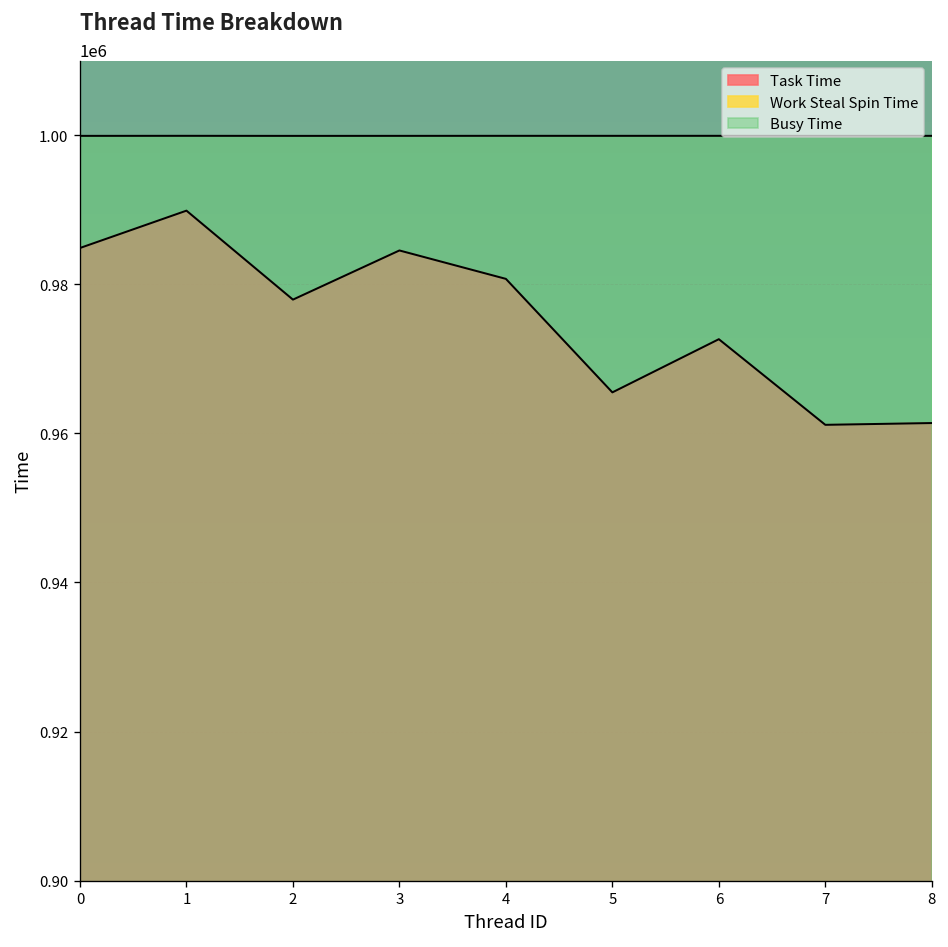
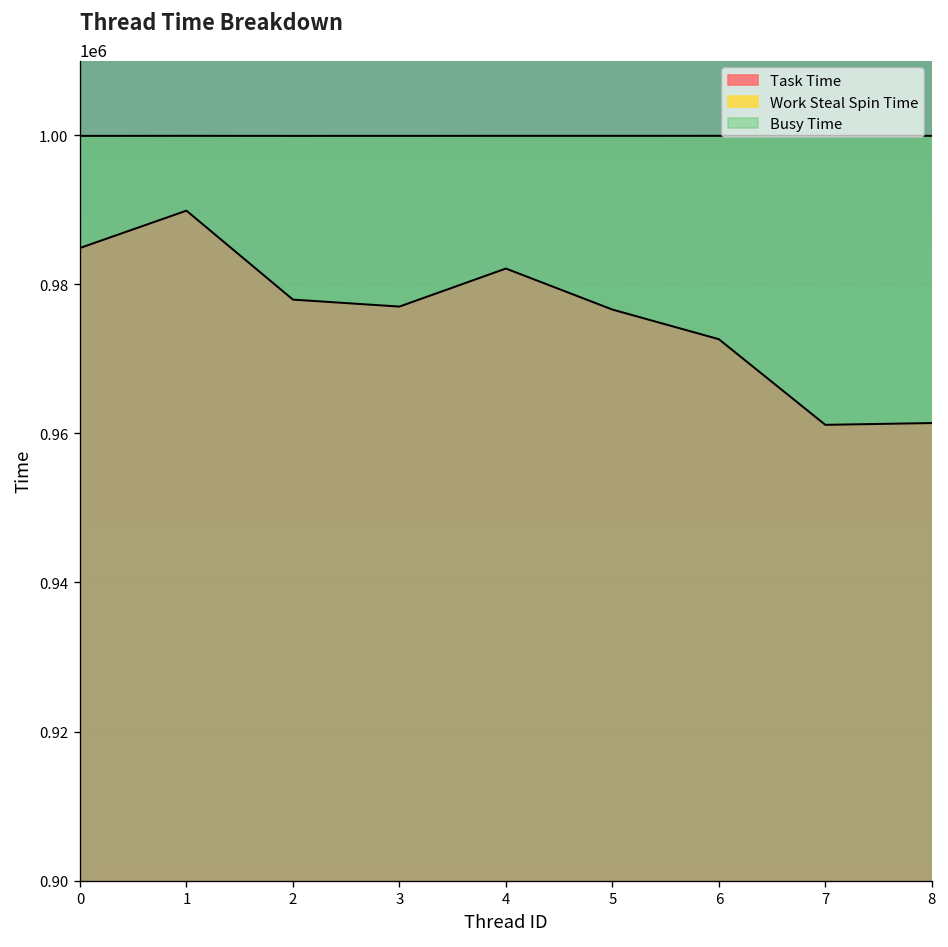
  {
    "Task Time": {
      "0": 985000,
      "1": 990000,
      "2": 978000,
-     "3": 985000,
-     "4": 981000,
-     "5": 965000,
+     "3": 977000,
+     "4": 982000,
+     "5": 977000,
      "6": 973000,
      "7": 961000,
      "8": 961000
    },
    "Busy Time": {
      "0": 1000000,
      "1": 1000000,
      "2": 1000000,
      "3": 1000000,
      "4": 1000000,
      "5": 1000000,
      "6": 1000000,
      "8": 1000000
    }
  }
